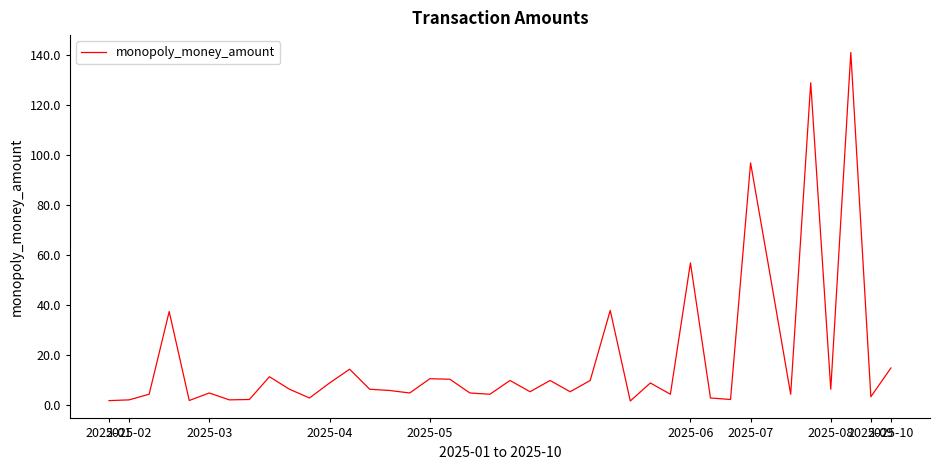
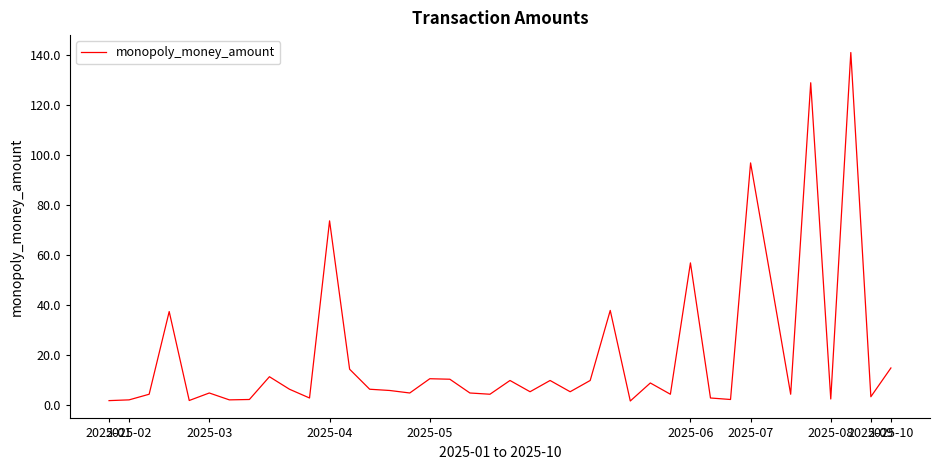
  {
    "2025-03": 5,
-   "2025-04": 9,
+   "2025-04": 74,
    "2025-05": 11,
    "2025-06": 57,
    "2025-07": 97,
-   "2025-08": 7
+   "2025-08": 3
  }
